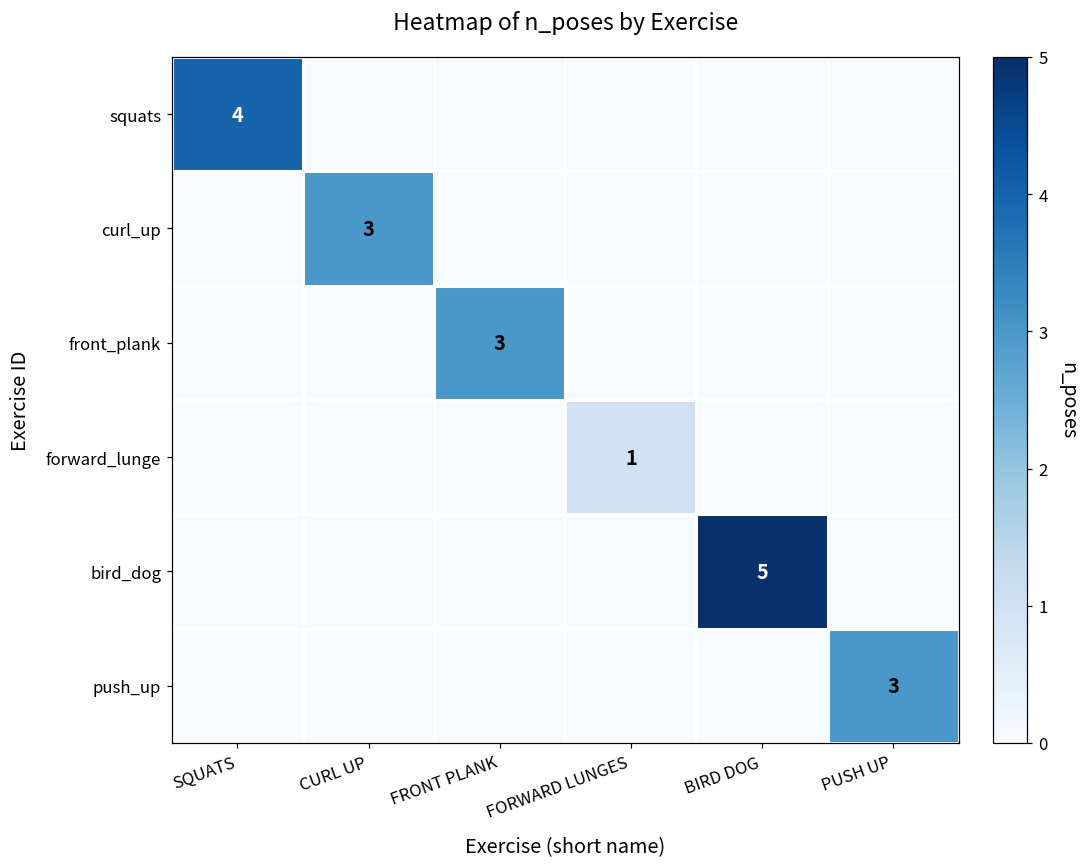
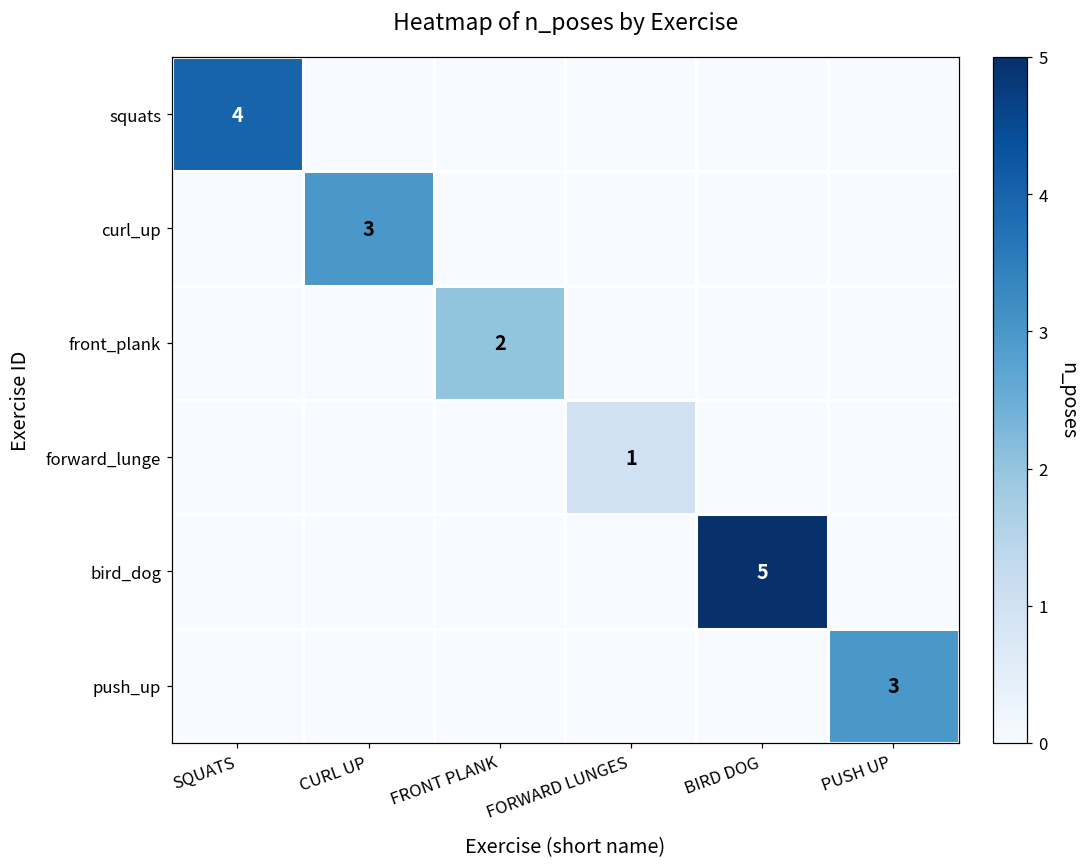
  {
    "squats": {
      "SQUATS": 4
    },
    "curl_up": {
      "CURL UP": 3
    },
    "front_plank": {
-     "FRONT PLANK": 3
+     "FRONT PLANK": 2
    },
    "forward_lunge": {
      "FORWARD LUNGES": 1
    },
    "bird_dog": {
      "BIRD DOG": 5
    },
    "push_up": {
      "PUSH UP": 3
    }
  }
